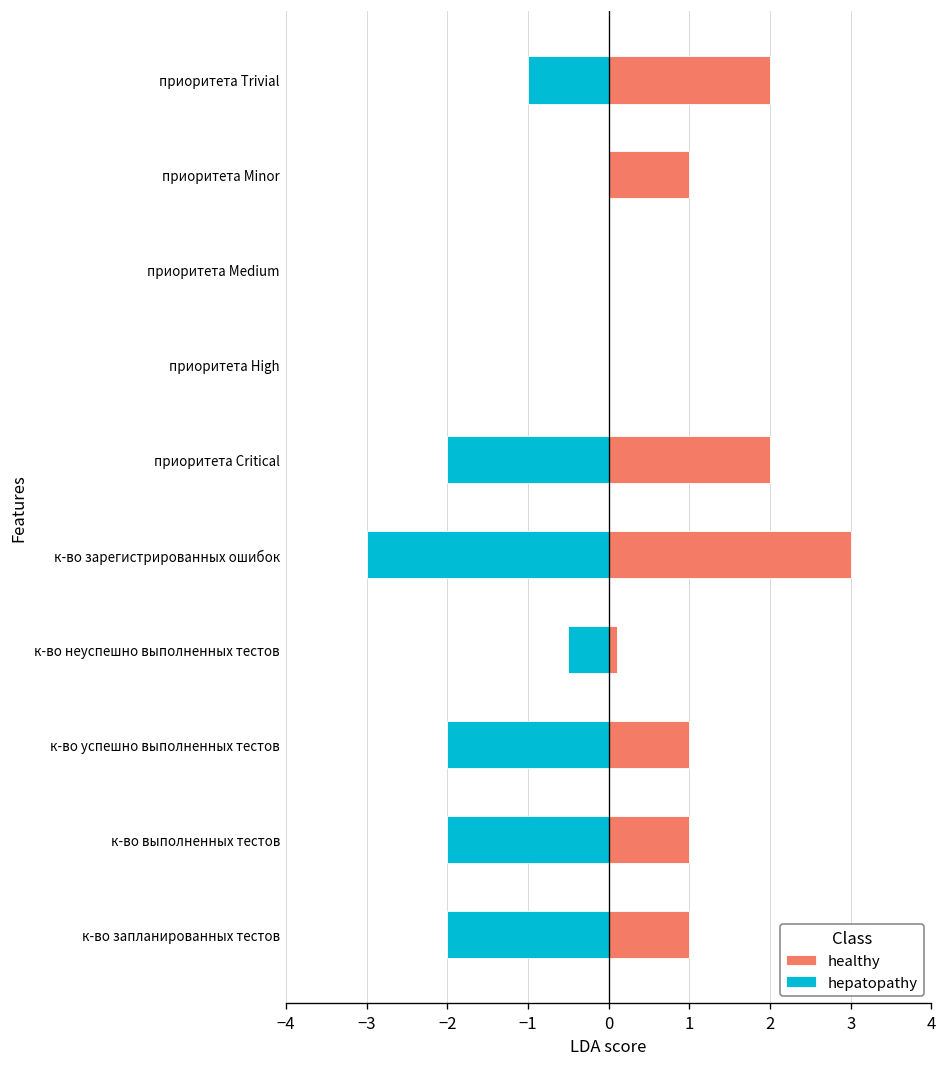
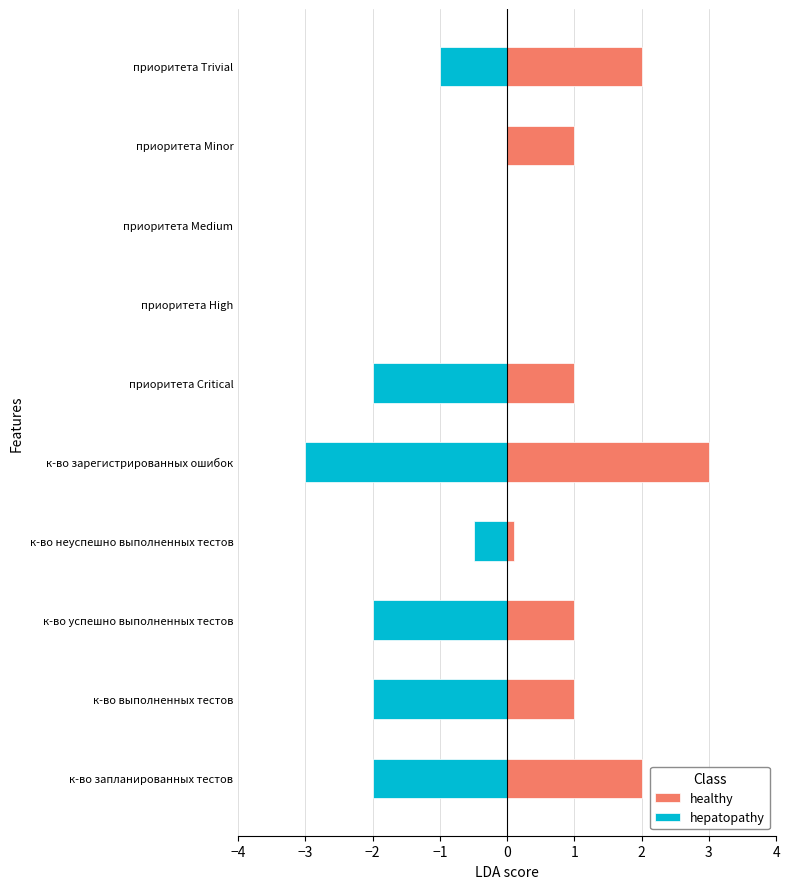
  {
    "healthy": {
      "приоритета Trivial": 2,
      "приоритета Minor": 1,
      "приоритета Medium": 0,
      "приоритета High": 0,
-     "приоритета Critical": 2,
+     "приоритета Critical": 1,
      "к-во зарегистрированных ошибок": 3,
      "к-во неуспешно выполненных тестов": 0.1,
      "к-во успешно выполненных тестов": 1,
      "к-во выполненных тестов": 1,
-     "к-во запланированных тестов": 1
+     "к-во запланированных тестов": 2
    },
    "hepatopathy": {
      "приоритета Trivial": -1,
      "приоритета Minor": 0,
      "приоритета Medium": 0,
      "приоритета High": 0,
      "приоритета Critical": -2,
      "к-во зарегистрированных ошибок": -3,
      "к-во неуспешно выполненных тестов": -0.5,
      "к-во успешно выполненных тестов": -2,
      "к-во выполненных тестов": -2,
      "к-во запланированных тестов": -2
    }
  }
